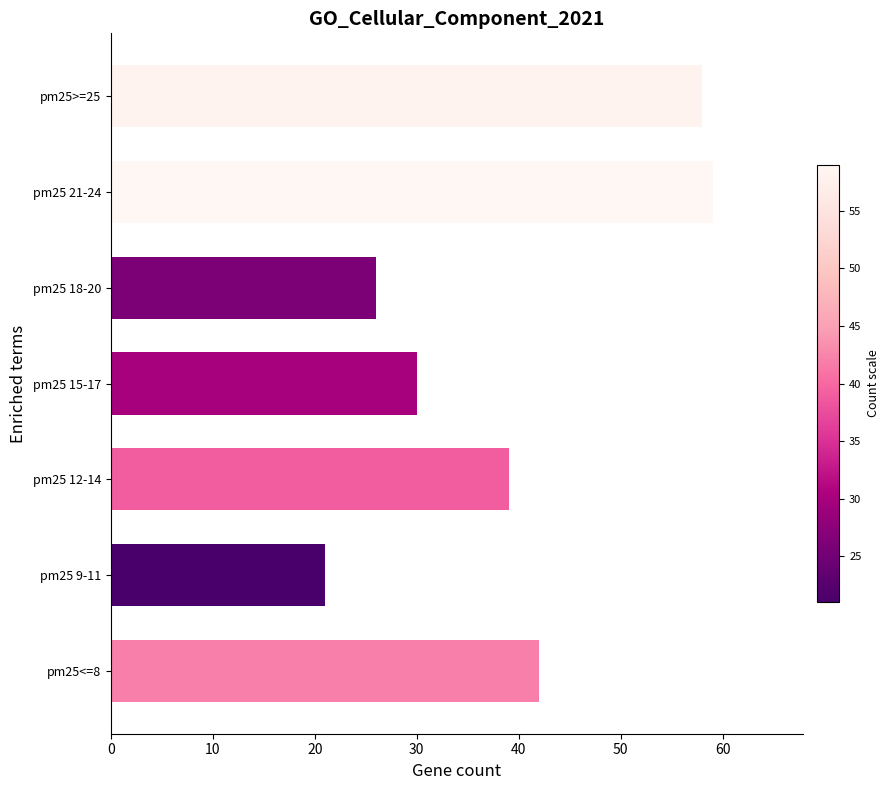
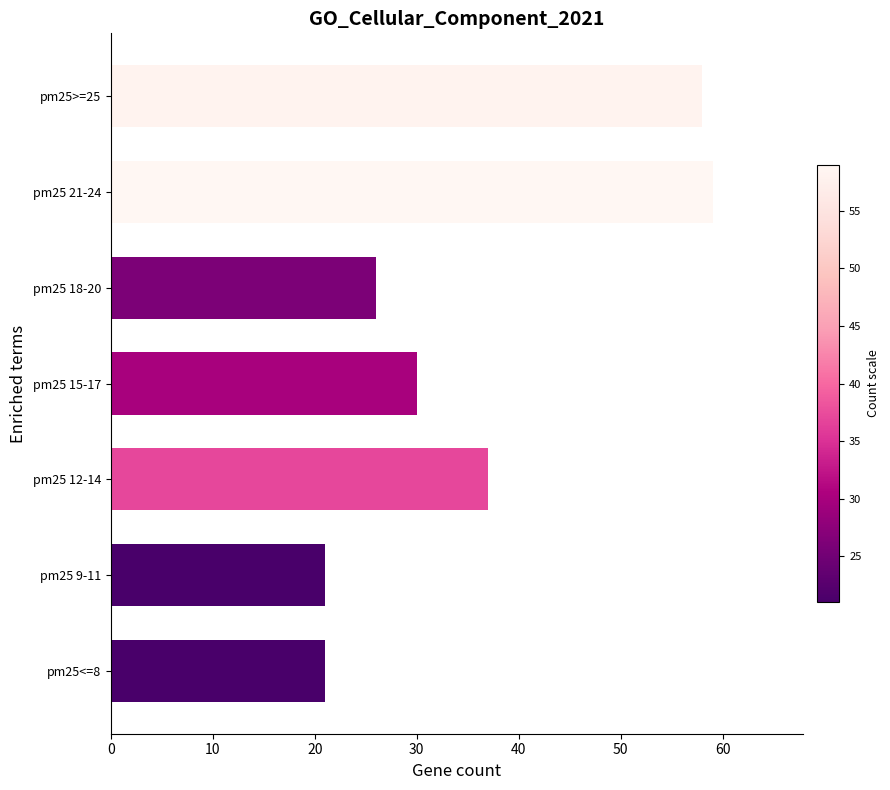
  {
    "pm25>=25": 58,
    "pm25 21-24": 59,
    "pm25 18-20": 26,
    "pm25 15-17": 30,
-   "pm25 12-14": 39,
+   "pm25 12-14": 37,
    "pm25 9-11": 21,
-   "pm25<=8": 42
+   "pm25<=8": 21
  }
